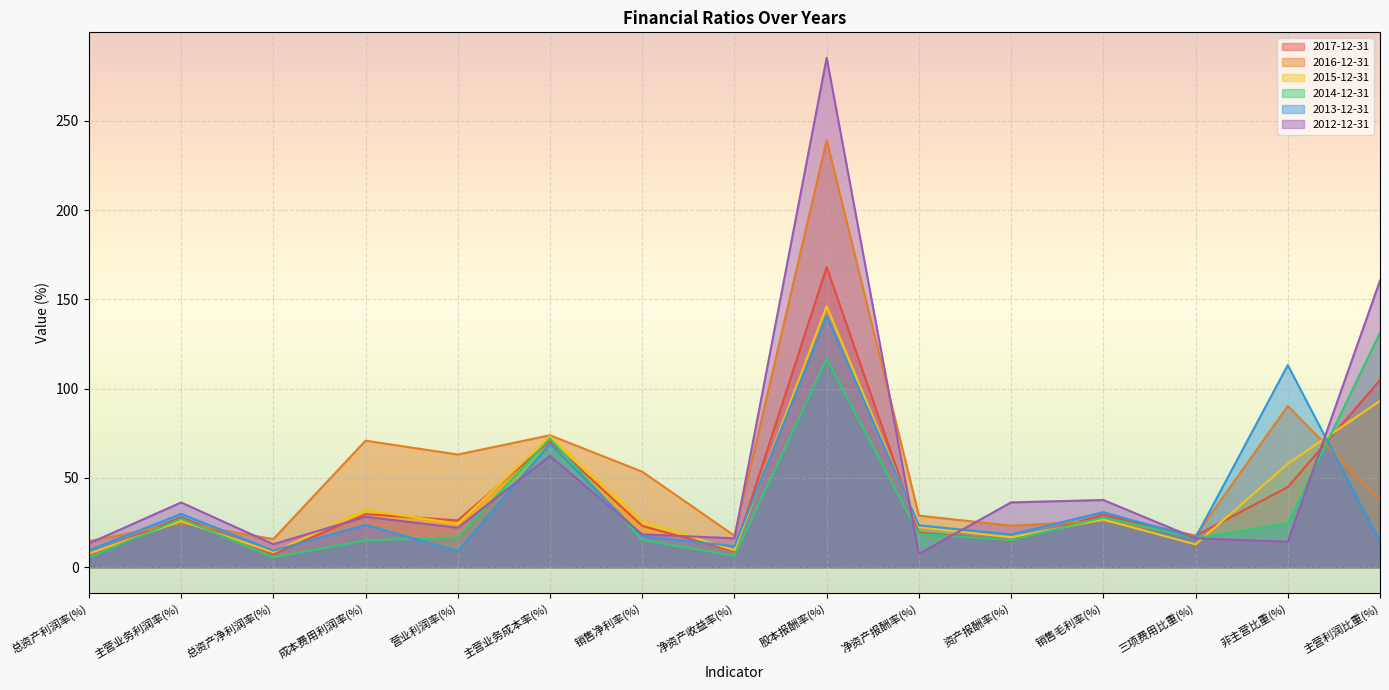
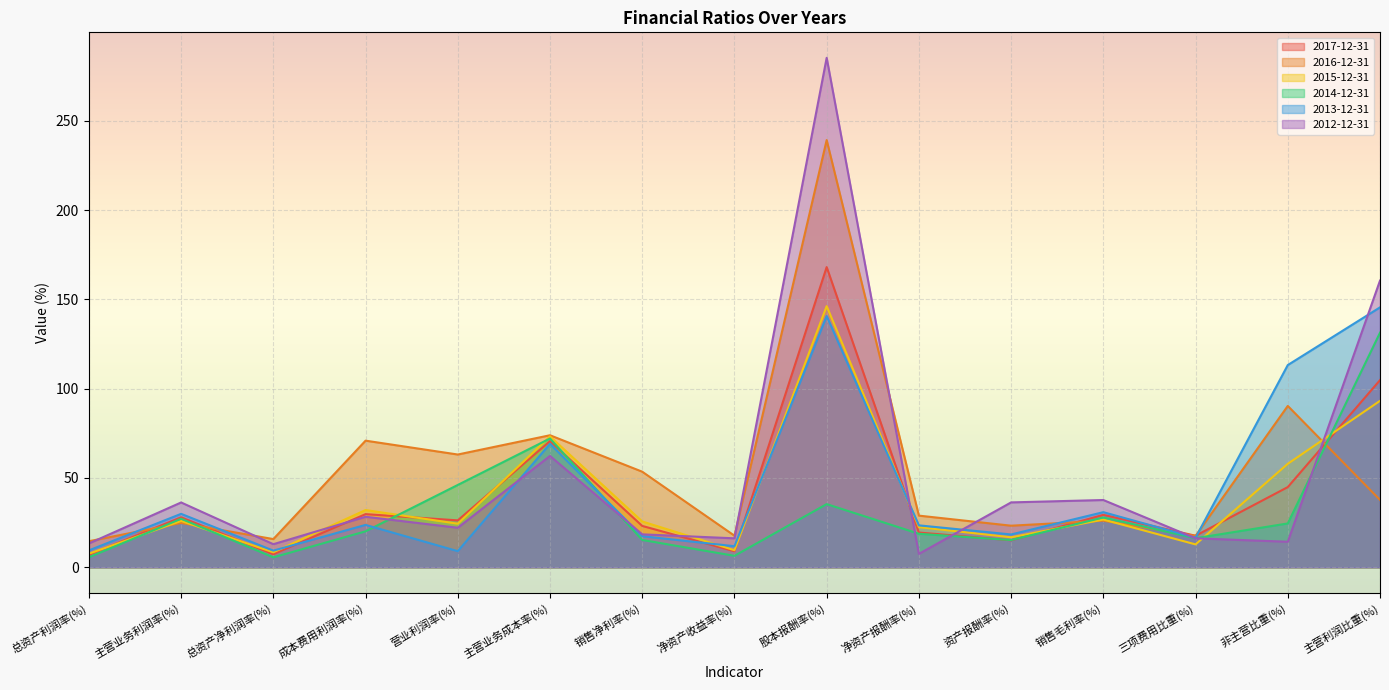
  {
    "2014-12-31": {
      "总资产利润率(%)": 6,
      "总资产净利润率(%)": 6,
-     "成本费用利润率(%)": 15,
-     "营业利润率(%)": 17,
+     "成本费用利润率(%)": 20,
+     "营业利润率(%)": 46,
      "销售净利率(%)": 15,
      "净资产收益率(%)": 6,
-     "股本报酬率(%)": 117,
+     "股本报酬率(%)": 35,
      "非主营比重(%)": 25,
      "主营利润比重(%)": 131
    },
    "2013-12-31": {
      "总资产利润率(%)": 9,
      "主营业务利润率(%)": 30,
      "成本费用利润率(%)": 24,
      "营业利润率(%)": 9,
      "主营业务成本率(%)": 69,
      "净资产收益率(%)": 12,
      "股本报酬率(%)": 141,
      "资产报酬率(%)": 18,
      "销售毛利率(%)": 31,
      "非主营比重(%)": 113,
-     "主营利润比重(%)": 14
+     "主营利润比重(%)": 146
    },
    "2012-12-31": {
      "主营业务利润率(%)": 36,
      "总资产净利润率(%)": 13,
      "成本费用利润率(%)": 28,
      "营业利润率(%)": 22,
      "主营业务成本率(%)": 62,
      "净资产收益率(%)": 16,
      "股本报酬率(%)": 285,
      "净资产报酬率(%)": 8,
      "资产报酬率(%)": 36,
      "销售毛利率(%)": 38,
      "非主营比重(%)": 14,
      "主营利润比重(%)": 161
    }
  }
